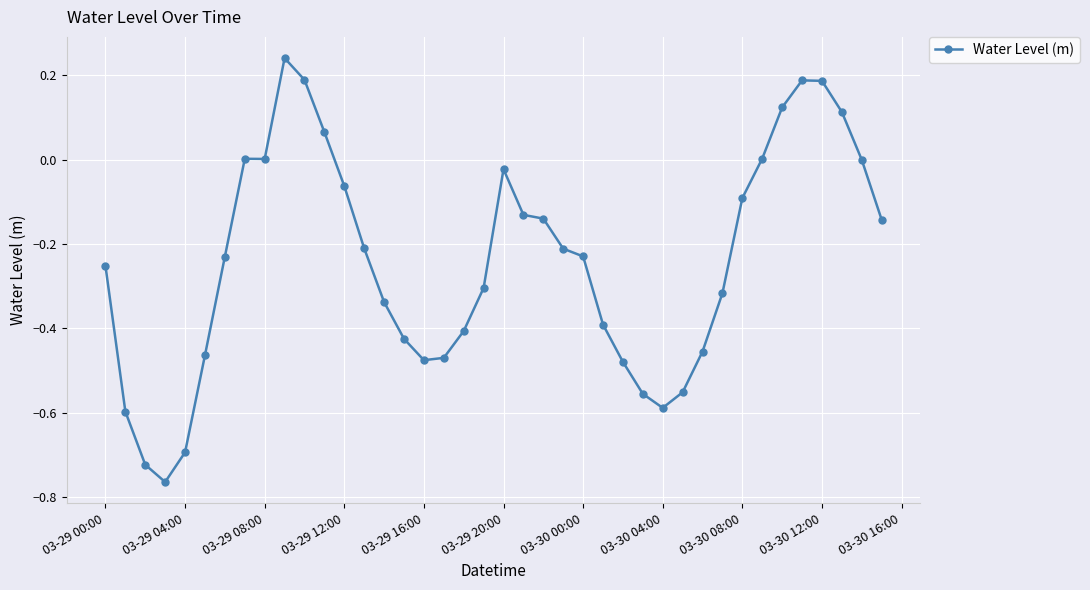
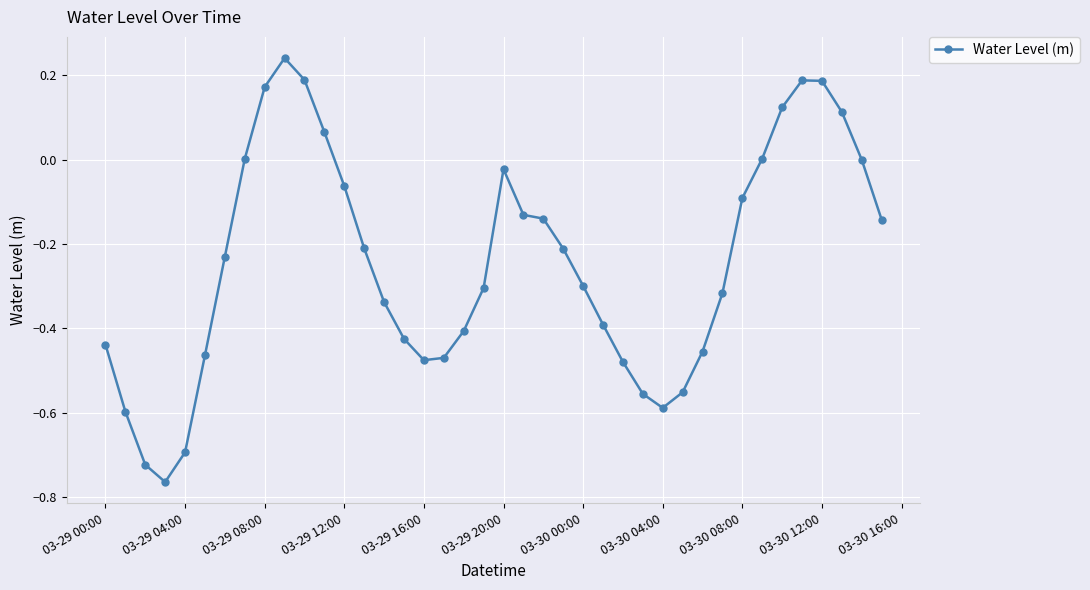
  {
-   "03-29 00:00": -0.25,
+   "03-29 00:00": -0.44,
    "03-29 04:00": -0.69,
-   "03-29 08:00": 0.00,
+   "03-29 08:00": 0.17,
    "03-29 12:00": -0.06,
    "03-29 16:00": -0.48,
    "03-29 20:00": -0.02,
-   "03-30 00:00": -0.23,
+   "03-30 00:00": -0.30,
    "03-30 04:00": -0.59,
    "03-30 08:00": -0.09,
    "03-30 12:00": 0.19
  }
